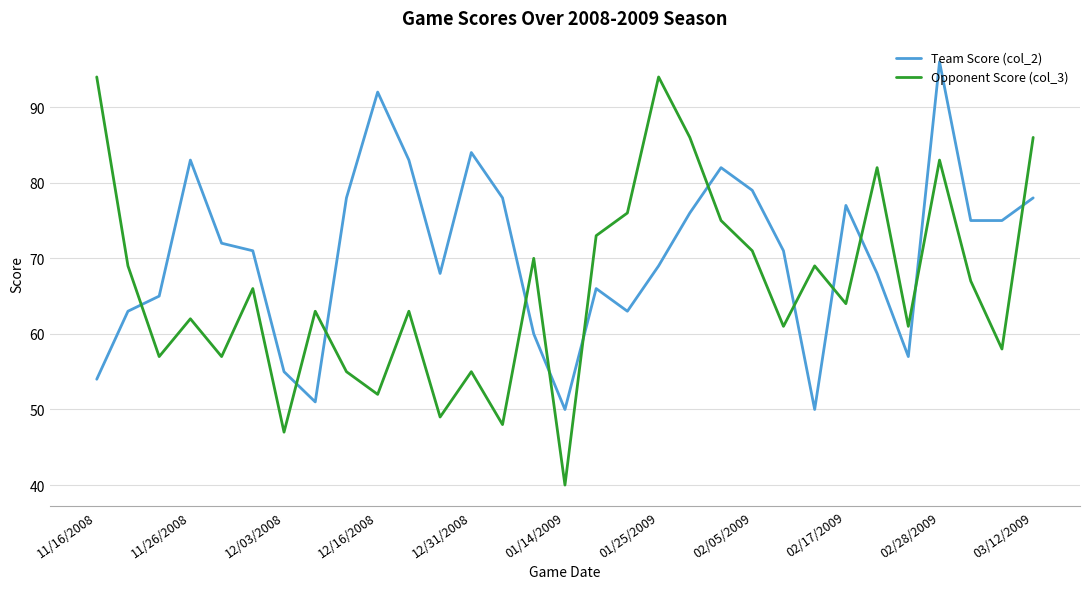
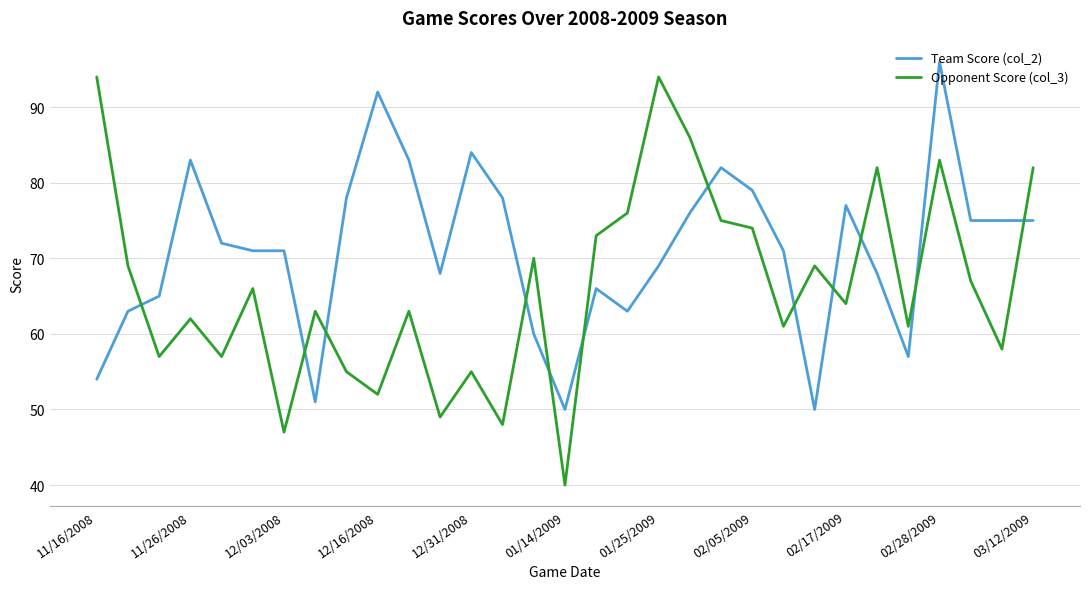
  {
    "Team Score (col_2)": {
      "11/16/2008": 54,
      "11/26/2008": 83,
-     "12/03/2008": 55,
+     "12/03/2008": 71,
      "12/16/2008": 92,
      "12/31/2008": 84,
      "01/14/2009": 50,
      "01/25/2009": 69,
      "02/05/2009": 79,
      "02/17/2009": 77,
      "02/28/2009": 96,
-     "03/12/2009": 78
+     "03/12/2009": 75
    },
    "Opponent Score (col_3)": {
      "11/16/2008": 94,
      "11/26/2008": 62,
      "12/03/2008": 47,
      "12/16/2008": 52,
      "12/31/2008": 55,
      "01/14/2009": 40,
      "01/25/2009": 94,
-     "02/05/2009": 71,
+     "02/05/2009": 74,
      "02/17/2009": 64,
      "02/28/2009": 83,
-     "03/12/2009": 86
+     "03/12/2009": 82
    }
  }
